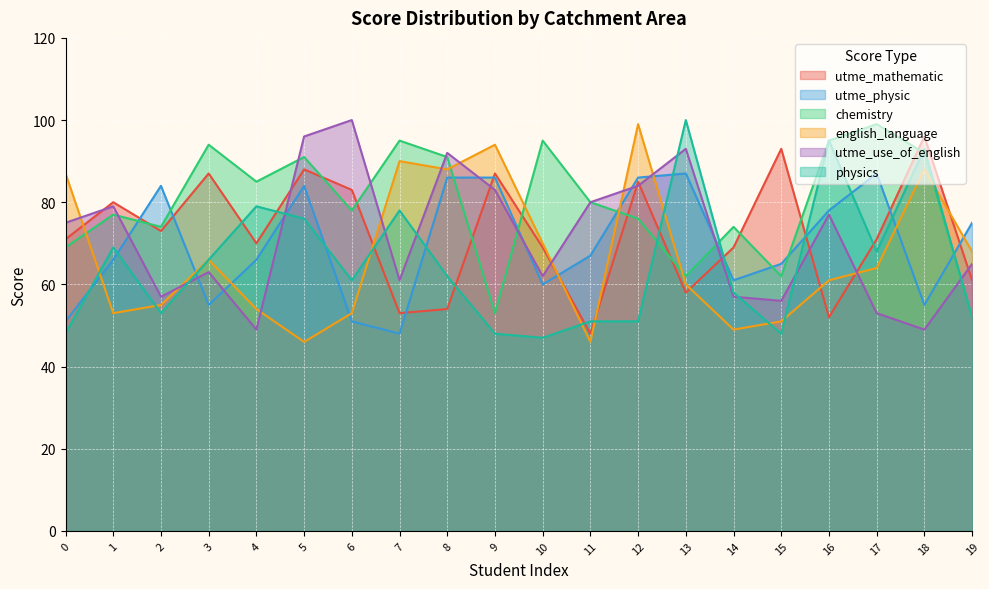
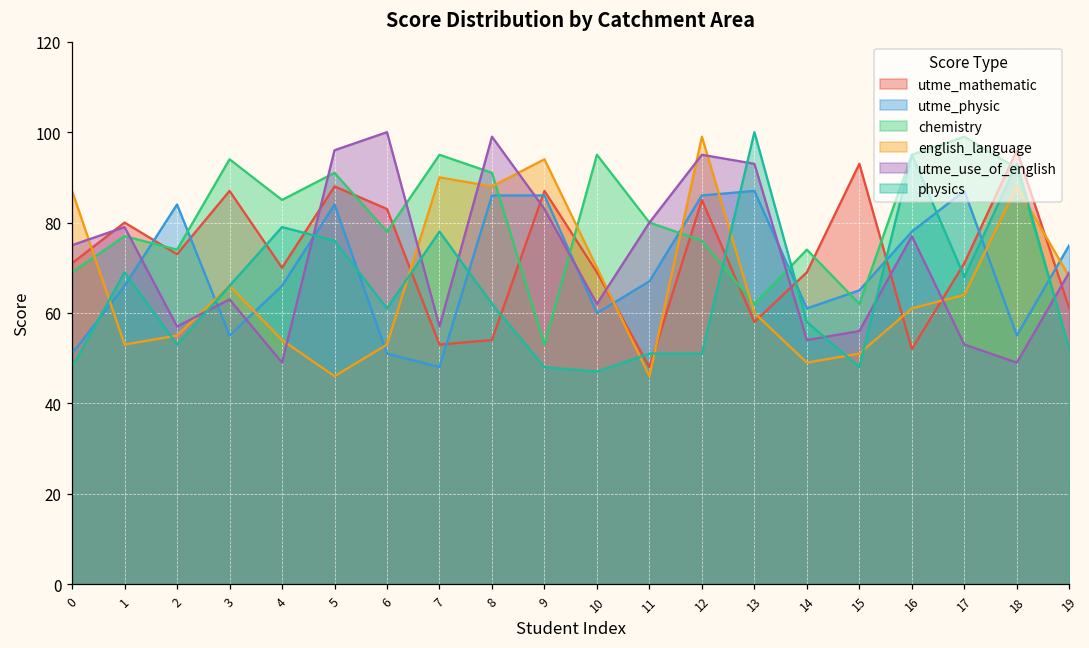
  {
    "utme_use_of_english": {
      "0": 75,
      "1": 79,
      "2": 57,
      "3": 63,
      "4": 49,
      "5": 96,
      "6": 100,
-     "7": 61,
-     "8": 92,
+     "7": 57,
+     "8": 99,
      "9": 83,
      "10": 62,
-     "12": 84,
+     "12": 95,
      "13": 93,
-     "14": 57,
+     "14": 54,
      "15": 56,
      "16": 77,
      "17": 53,
      "18": 49,
-     "19": 65
+     "19": 69
    }
  }
